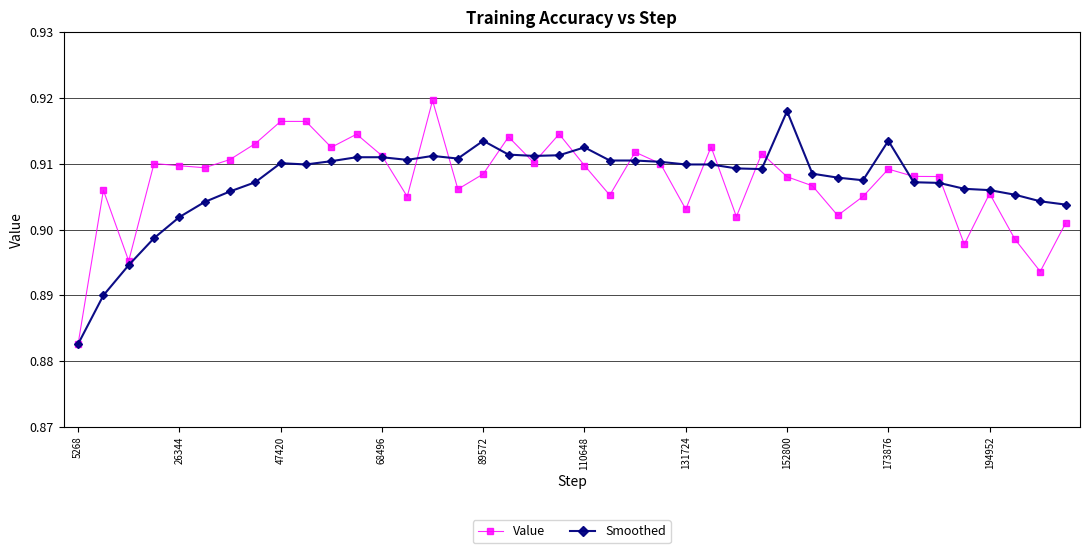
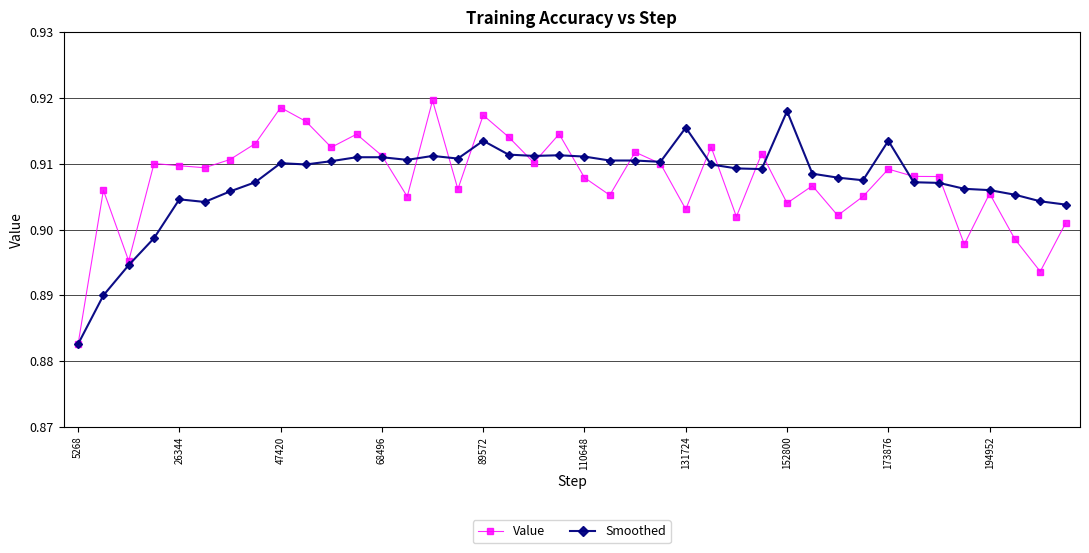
  {
    "Value": {
      "26344": 0.910,
-     "47420": 0.916,
-     "89572": 0.908,
-     "110648": 0.910,
+     "47420": 0.919,
+     "89572": 0.917,
+     "110648": 0.908,
      "131724": 0.903,
-     "152800": 0.908,
+     "152800": 0.904,
      "173876": 0.909,
      "194952": 0.905
    },
    "Smoothed": {
-     "26344": 0.902,
+     "26344": 0.905,
      "47420": 0.910,
      "89572": 0.914,
-     "110648": 0.913,
-     "131724": 0.910,
+     "110648": 0.911,
+     "131724": 0.916,
      "152800": 0.918,
      "173876": 0.914,
      "194952": 0.906
    }
  }
